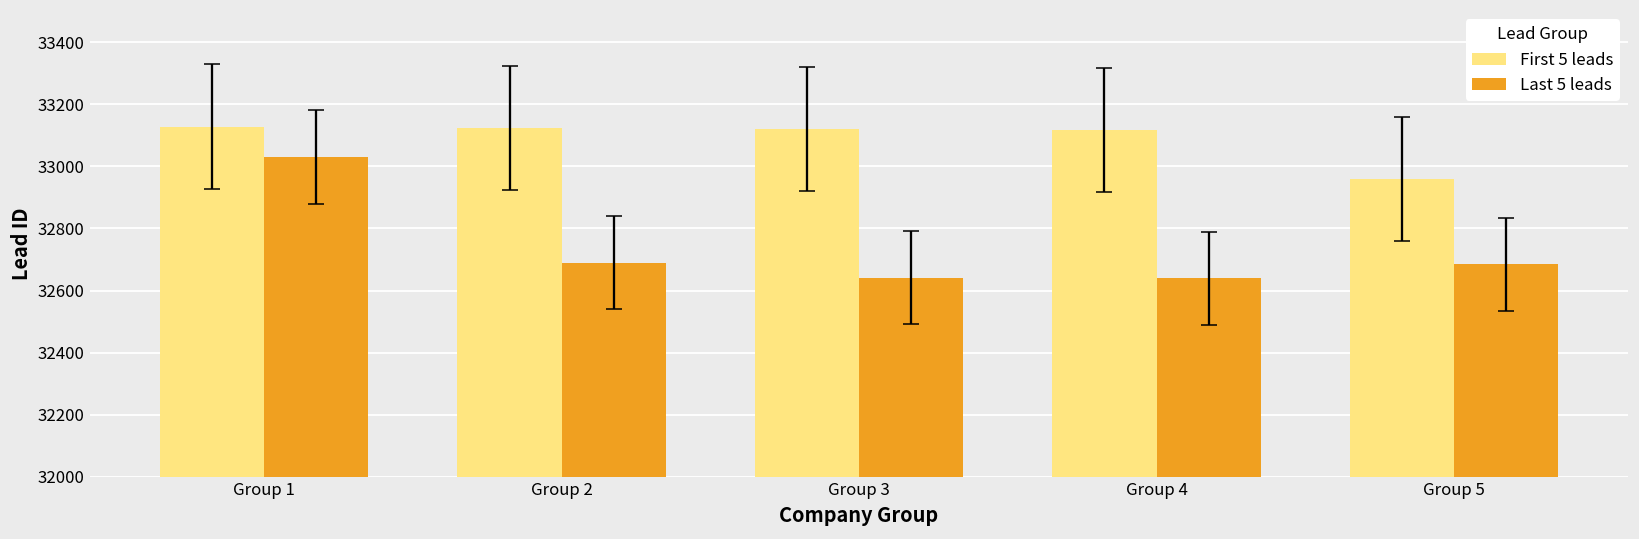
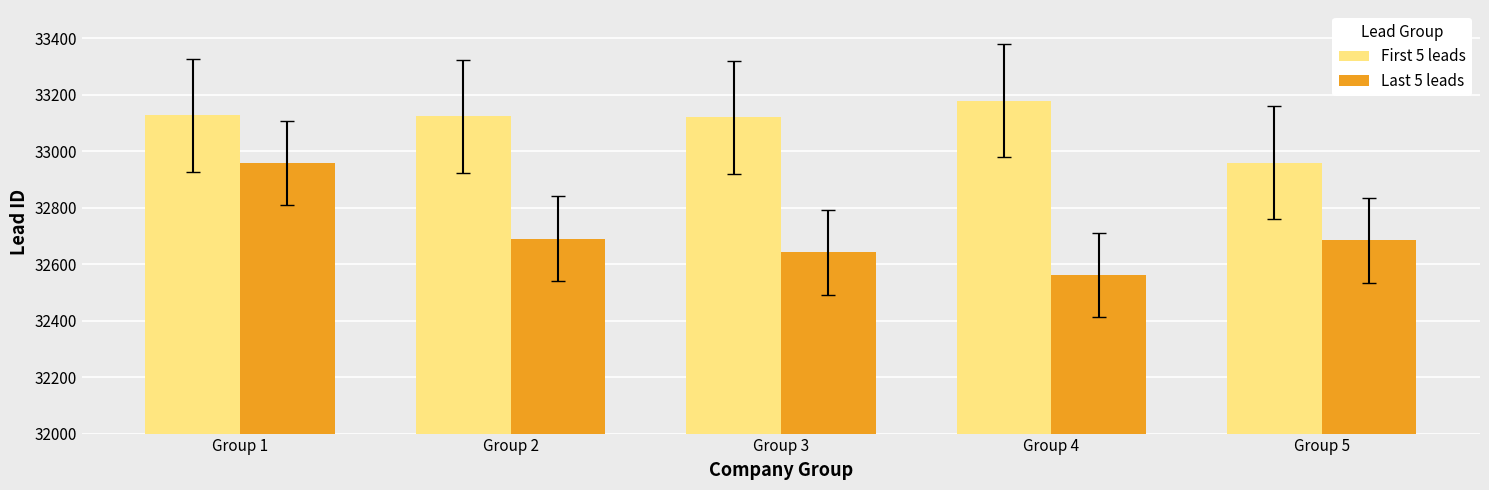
  {
    "First 5 leads": {
      "Group 1": 33130,
      "Group 2": 33120,
      "Group 3": 33120,
-     "Group 4": 33120,
+     "Group 4": 33180,
      "Group 5": 32960
    },
    "Last 5 leads": {
-     "Group 1": 33030,
+     "Group 1": 32960,
      "Group 2": 32690,
      "Group 3": 32640,
-     "Group 4": 32640,
+     "Group 4": 32560,
      "Group 5": 32690
    }
  }
